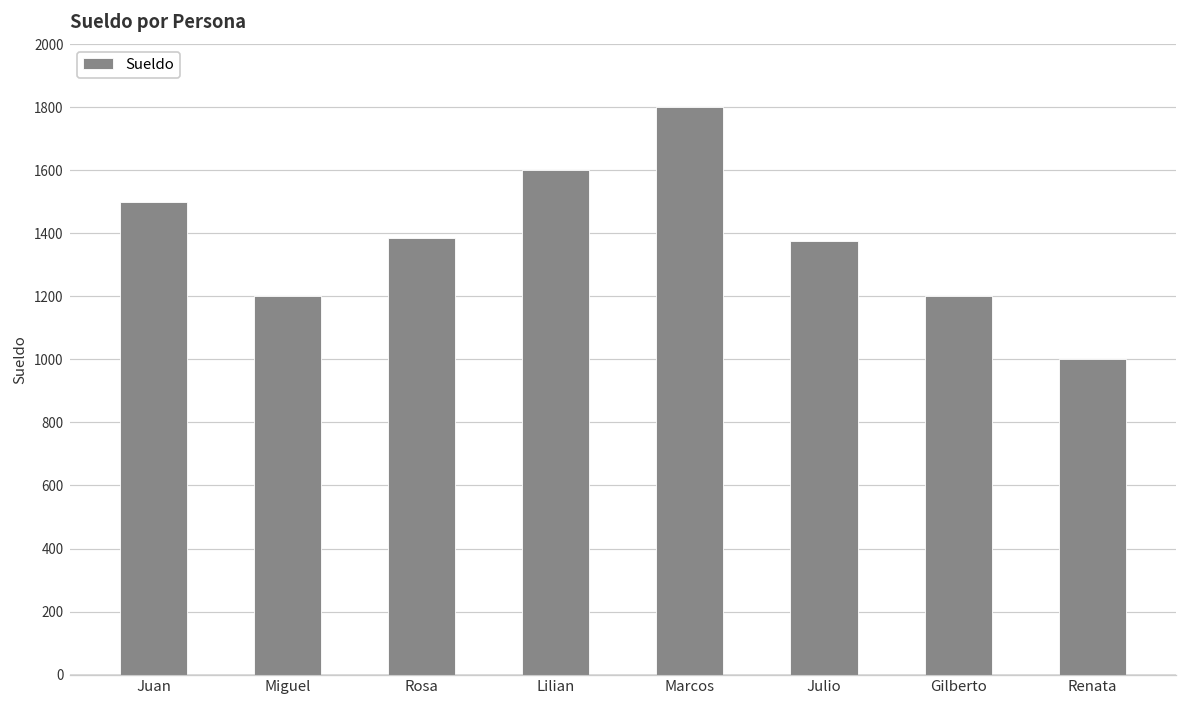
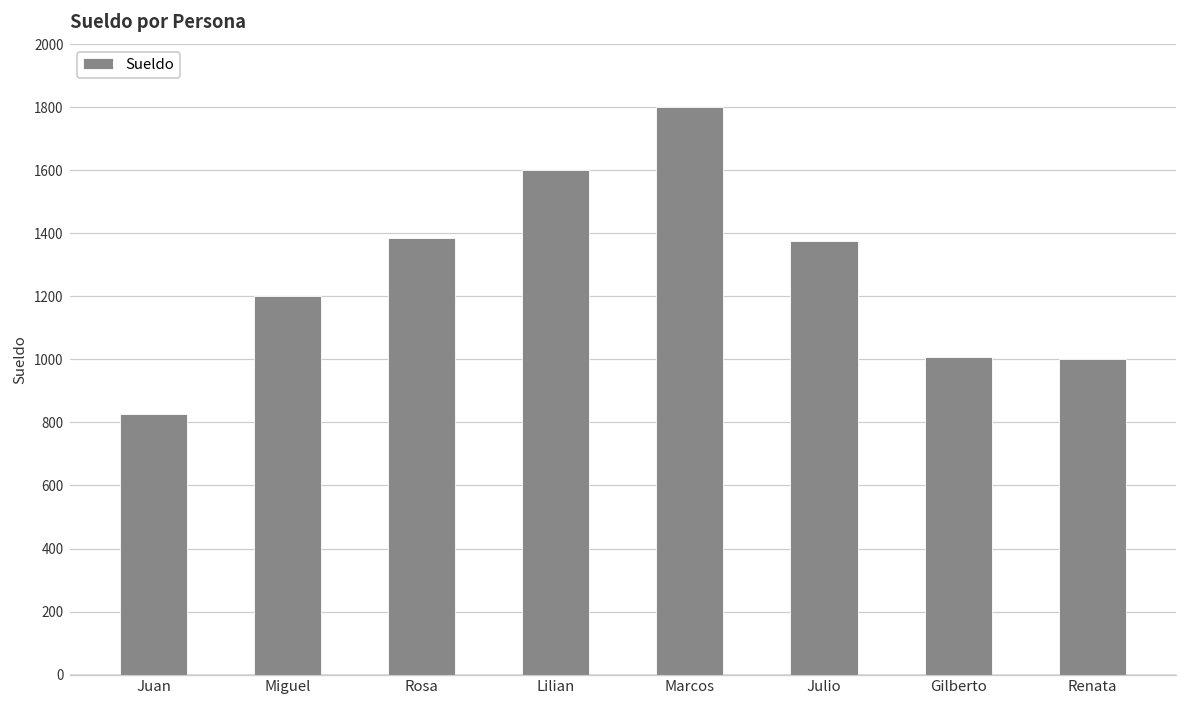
  {
-   "Juan": 1500,
+   "Juan": 830,
    "Miguel": 1200,
    "Rosa": 1380,
    "Lilian": 1600,
    "Marcos": 1800,
    "Julio": 1380,
-   "Gilberto": 1200,
+   "Gilberto": 1010,
    "Renata": 1000
  }
